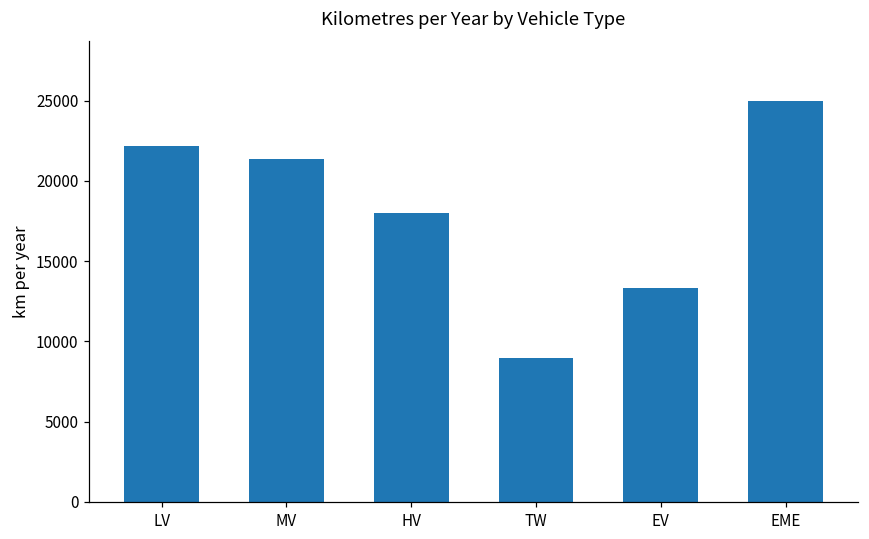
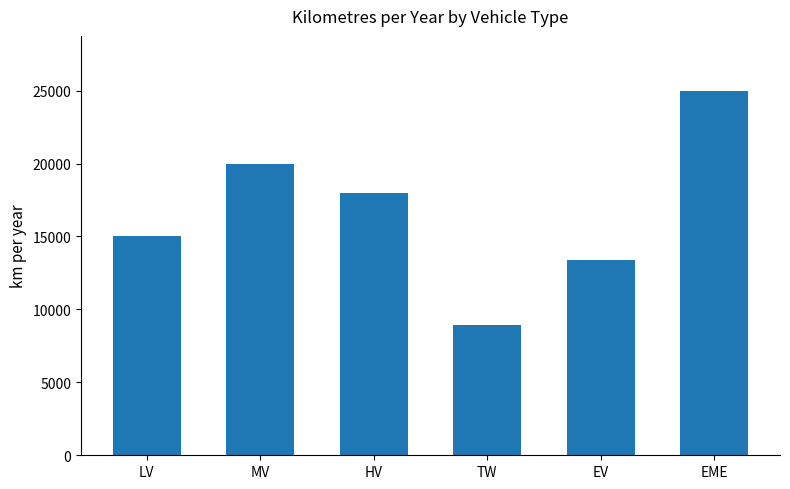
  {
-   "LV": 22200,
-   "MV": 21400,
+   "LV": 15000,
+   "MV": 20000,
    "HV": 18000,
    "TW": 8900,
    "EV": 13400,
    "EME": 25000
  }
